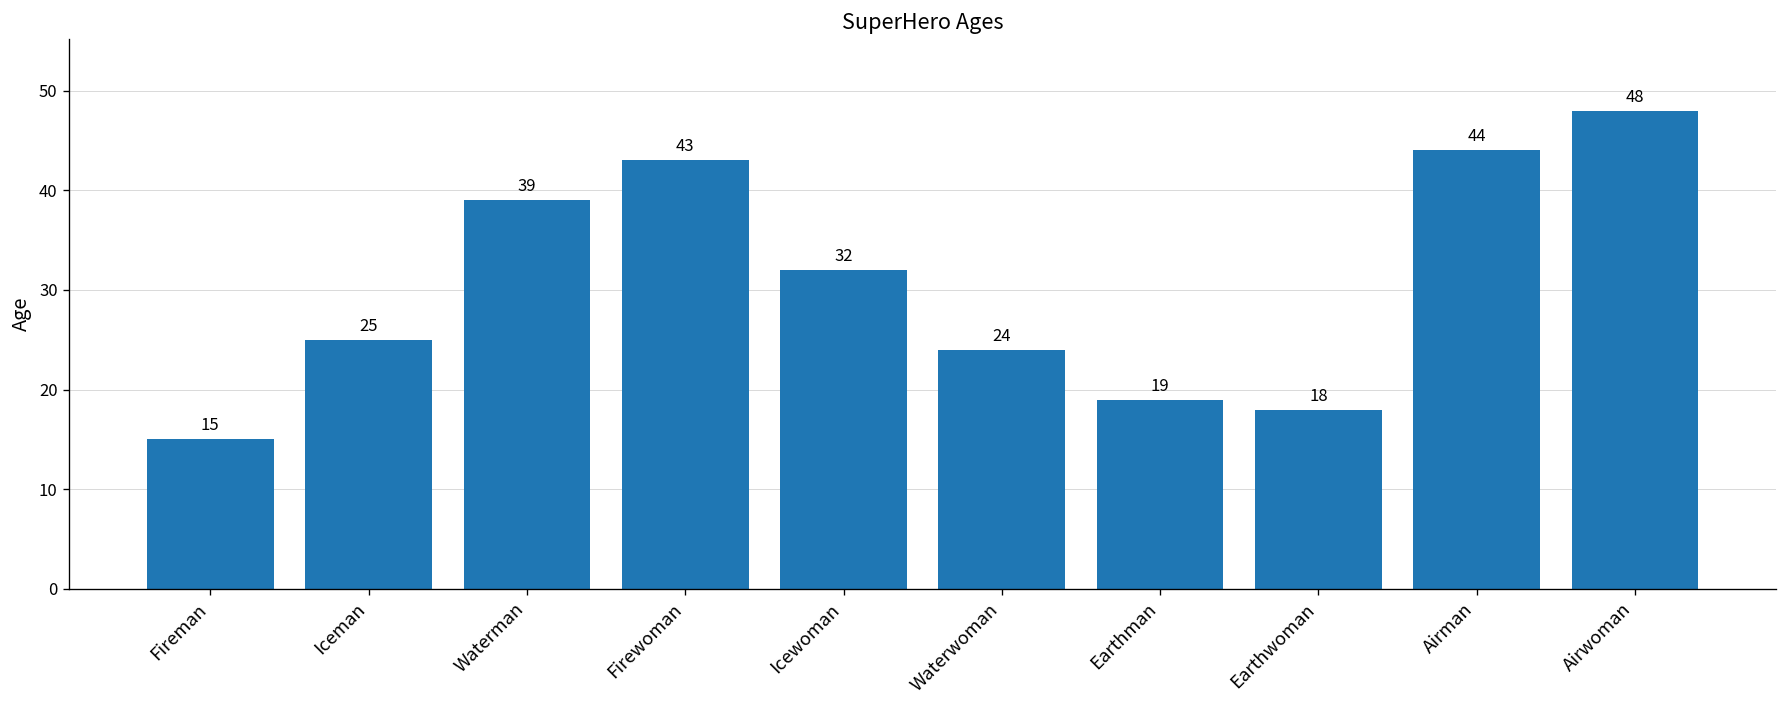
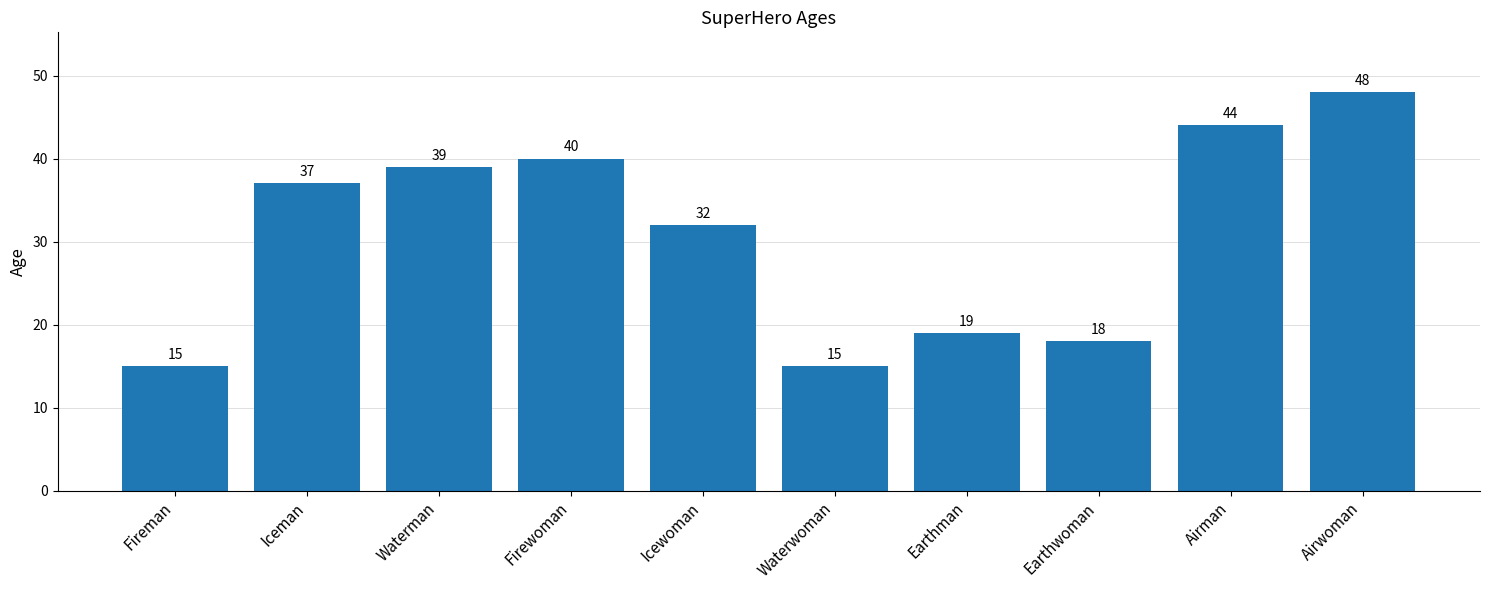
  {
    "Fireman": 15,
-   "Iceman": 25,
+   "Iceman": 37,
    "Waterman": 39,
-   "Firewoman": 43,
+   "Firewoman": 40,
    "Icewoman": 32,
-   "Waterwoman": 24,
+   "Waterwoman": 15,
    "Earthman": 19,
    "Earthwoman": 18,
    "Airman": 44,
    "Airwoman": 48
  }
